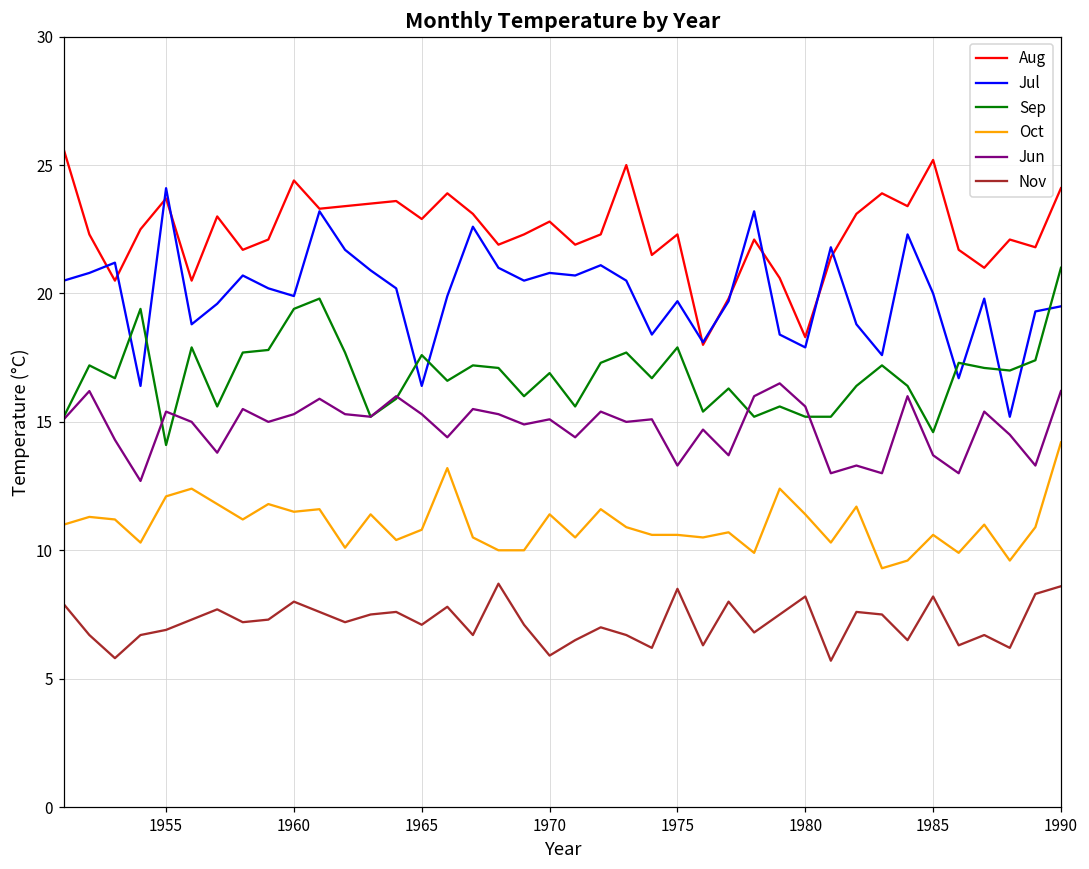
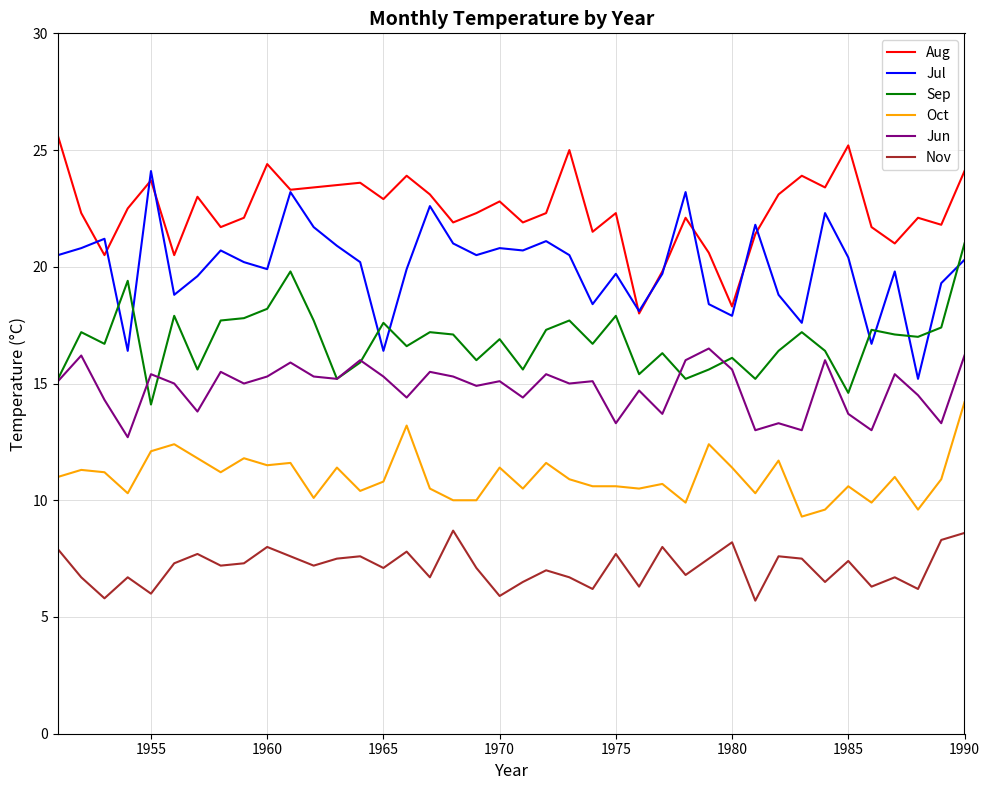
  {
    "Aug": {
      "1955": 23.7,
      "1960": 24.4,
      "1965": 22.9,
      "1970": 22.8,
      "1975": 22.3,
      "1980": 18.3,
      "1985": 25.2,
      "1990": 24.1
    },
    "Jul": {
      "1955": 24.1,
      "1960": 19.9,
      "1965": 16.4,
      "1970": 20.8,
      "1975": 19.7,
      "1980": 17.9,
-     "1985": 20.0,
-     "1990": 19.5
+     "1985": 20.4,
+     "1990": 20.3
    },
    "Sep": {
      "1955": 14.1,
-     "1960": 19.4,
+     "1960": 18.2,
      "1965": 17.6,
      "1970": 16.9,
      "1975": 17.9,
-     "1980": 15.2,
+     "1980": 16.1,
      "1985": 14.6,
      "1990": 21.0
    },
    "Oct": {
      "1955": 12.1,
      "1960": 11.5,
      "1965": 10.8,
      "1970": 11.4,
      "1975": 10.6,
      "1980": 11.4,
      "1985": 10.6,
      "1990": 14.2
    },
    "Jun": {
      "1955": 15.4,
      "1960": 15.3,
      "1965": 15.3,
      "1970": 15.1,
      "1975": 13.3,
      "1980": 15.6,
      "1985": 13.7,
      "1990": 16.2
    },
    "Nov": {
-     "1955": 6.9,
+     "1955": 6.0,
      "1960": 8.0,
      "1965": 7.1,
      "1970": 5.9,
-     "1975": 8.5,
+     "1975": 7.7,
      "1980": 8.2,
-     "1985": 8.2,
+     "1985": 7.4,
      "1990": 8.6
    }
  }
